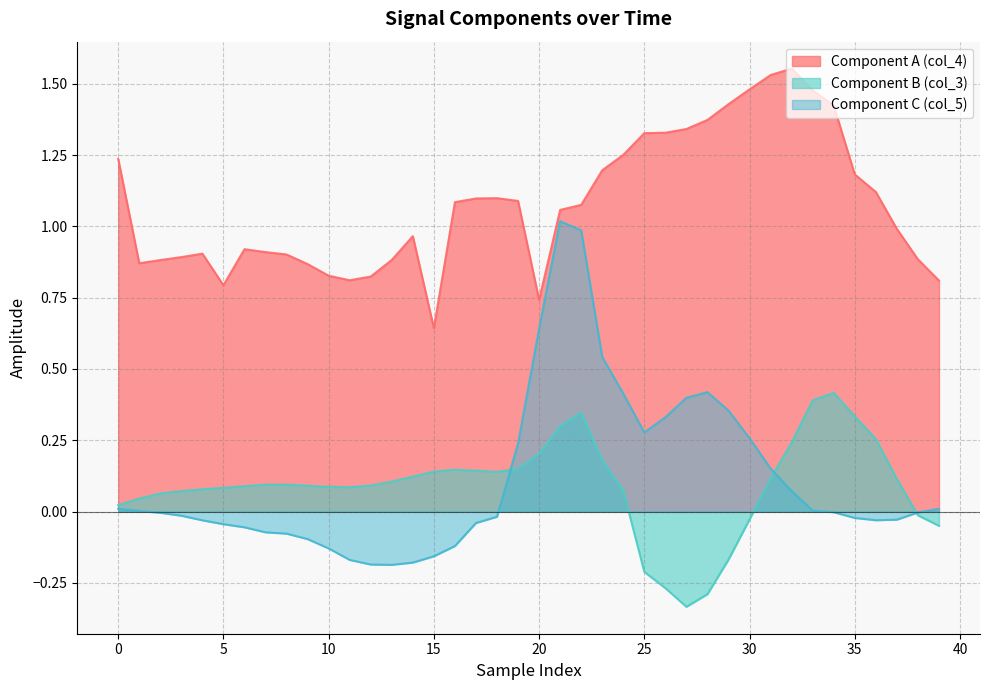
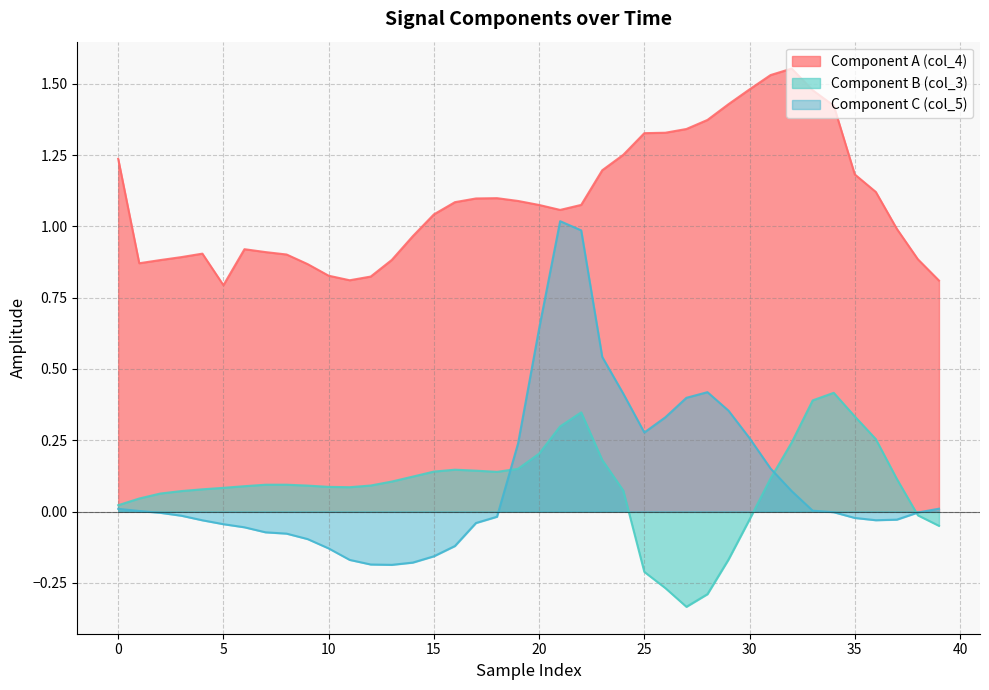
  {
    "Component A (col_4)": {
      "0": 1.24,
      "5": 0.79,
      "10": 0.83,
-     "15": 0.64,
-     "20": 0.74,
+     "15": 1.04,
+     "20": 1.08,
      "25": 1.33,
      "30": 1.48,
      "35": 1.18
    }
  }
